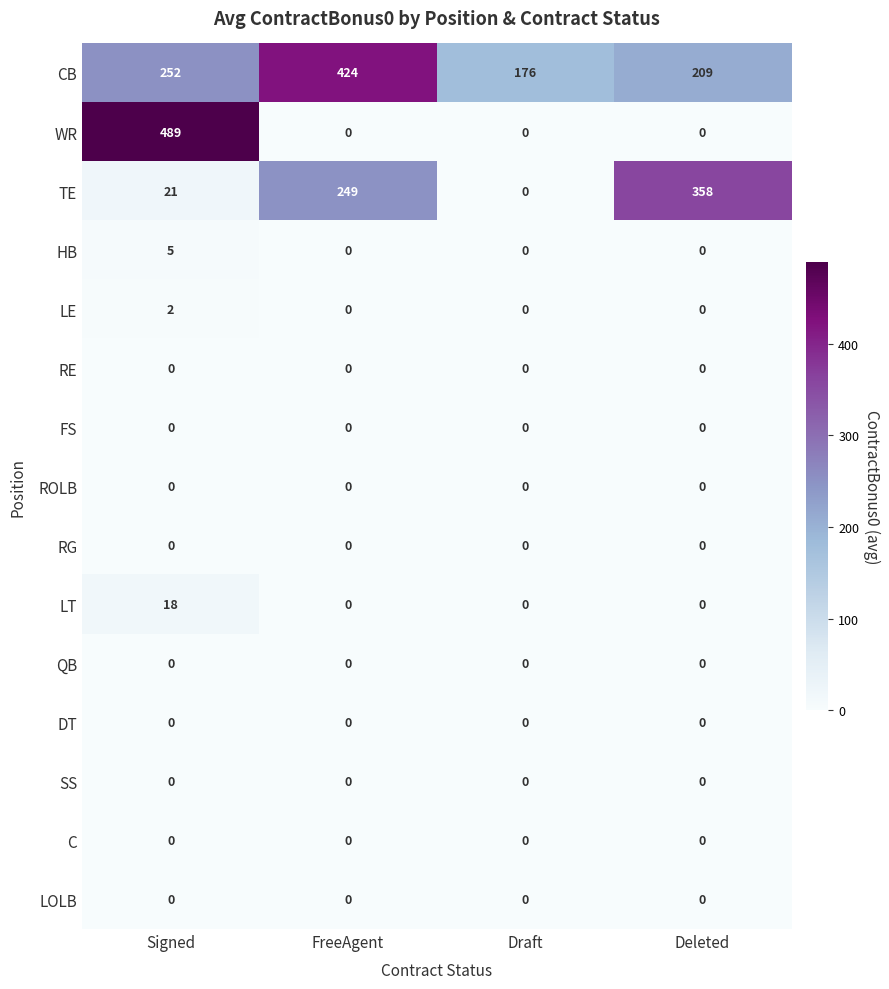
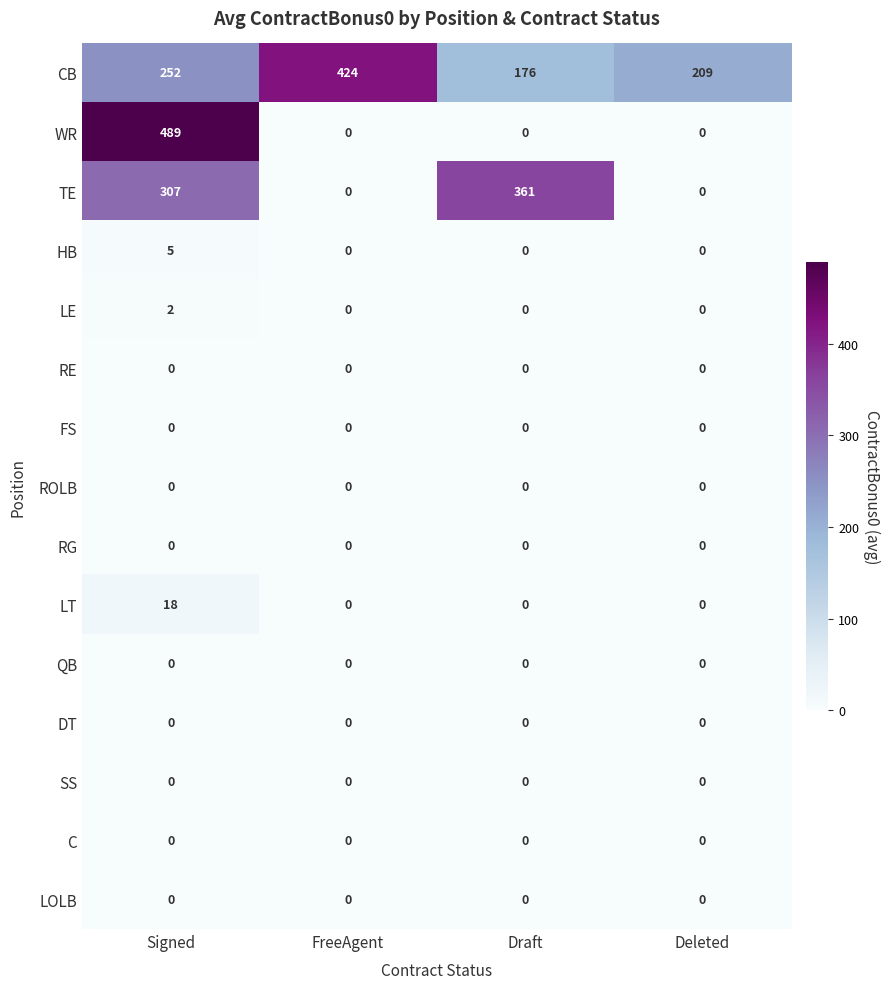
  {
    "CB": {
      "Signed": 252,
      "FreeAgent": 424,
      "Draft": 176,
      "Deleted": 209
    },
    "WR": {
      "Signed": 489,
      "FreeAgent": 0,
      "Draft": 0,
      "Deleted": 0
    },
    "TE": {
-     "Signed": 21,
-     "FreeAgent": 249,
-     "Draft": 0,
-     "Deleted": 358
+     "Signed": 307,
+     "FreeAgent": 0,
+     "Draft": 361,
+     "Deleted": 0
    },
    "HB": {
      "Signed": 5,
      "FreeAgent": 0,
      "Draft": 0,
      "Deleted": 0
    },
    "LE": {
      "Signed": 2,
      "FreeAgent": 0,
      "Draft": 0,
      "Deleted": 0
    },
    "RE": {
      "Signed": 0,
      "FreeAgent": 0,
      "Draft": 0,
      "Deleted": 0
    },
    "FS": {
      "Signed": 0,
      "FreeAgent": 0,
      "Draft": 0,
      "Deleted": 0
    },
    "ROLB": {
      "Signed": 0,
      "FreeAgent": 0,
      "Draft": 0,
      "Deleted": 0
    },
    "RG": {
      "Signed": 0,
      "FreeAgent": 0,
      "Draft": 0,
      "Deleted": 0
    },
    "LT": {
      "Signed": 18,
      "FreeAgent": 0,
      "Draft": 0,
      "Deleted": 0
    },
    "QB": {
      "Signed": 0,
      "FreeAgent": 0,
      "Draft": 0,
      "Deleted": 0
    },
    "DT": {
      "Signed": 0,
      "FreeAgent": 0,
      "Draft": 0,
      "Deleted": 0
    },
    "SS": {
      "Signed": 0,
      "FreeAgent": 0,
      "Draft": 0,
      "Deleted": 0
    },
    "C": {
      "Signed": 0,
      "FreeAgent": 0,
      "Draft": 0,
      "Deleted": 0
    },
    "LOLB": {
      "Signed": 0,
      "FreeAgent": 0,
      "Draft": 0,
      "Deleted": 0
    }
  }
